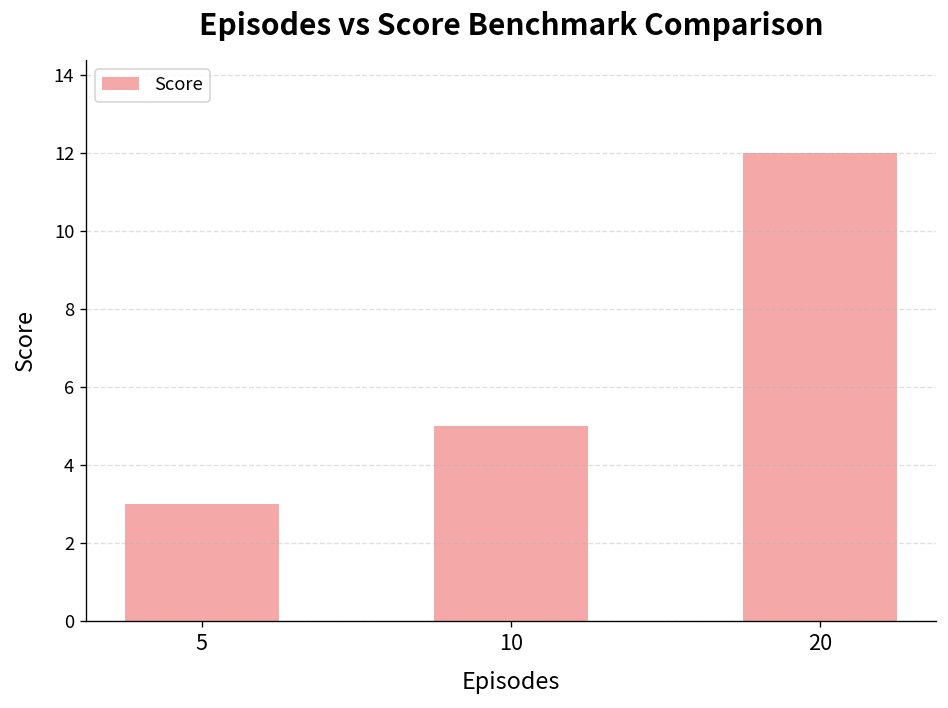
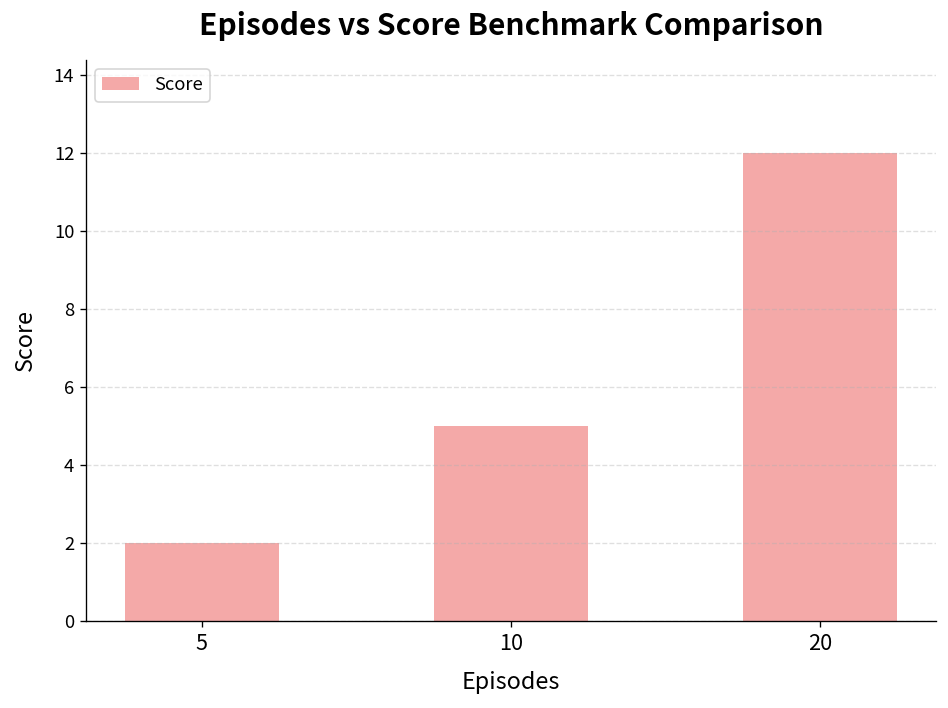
  {
-   "5": 3,
+   "5": 2,
    "10": 5,
    "20": 12
  }
